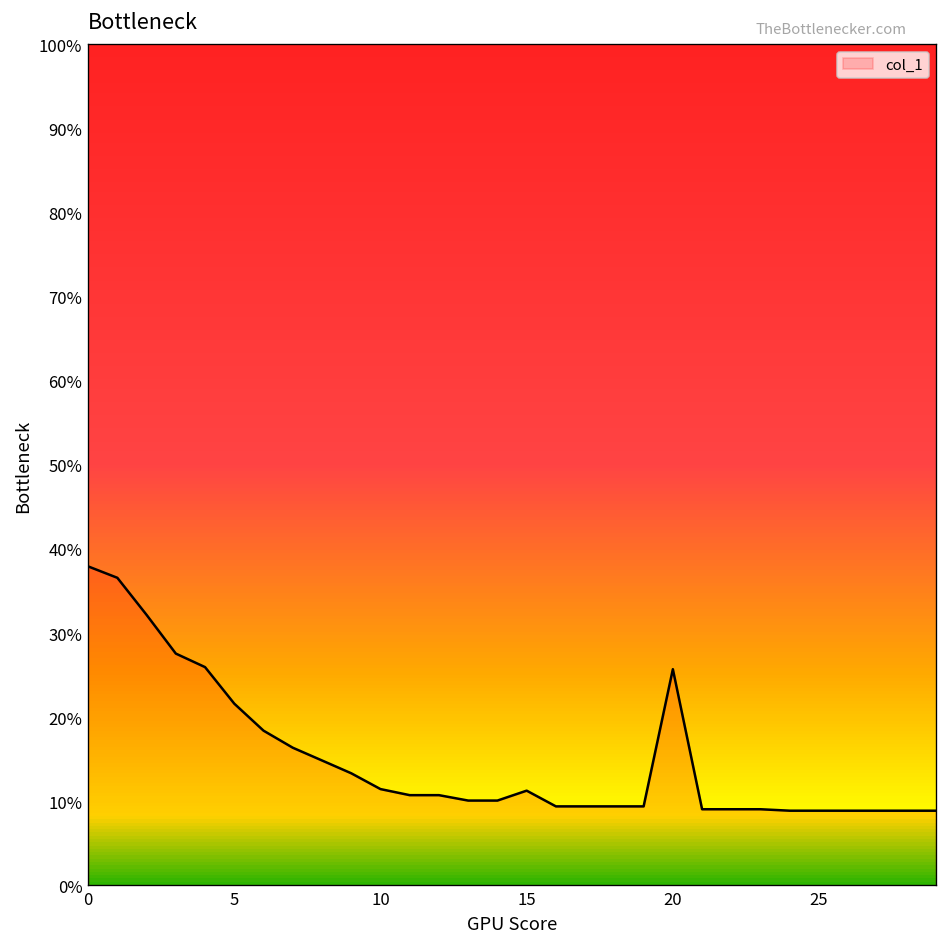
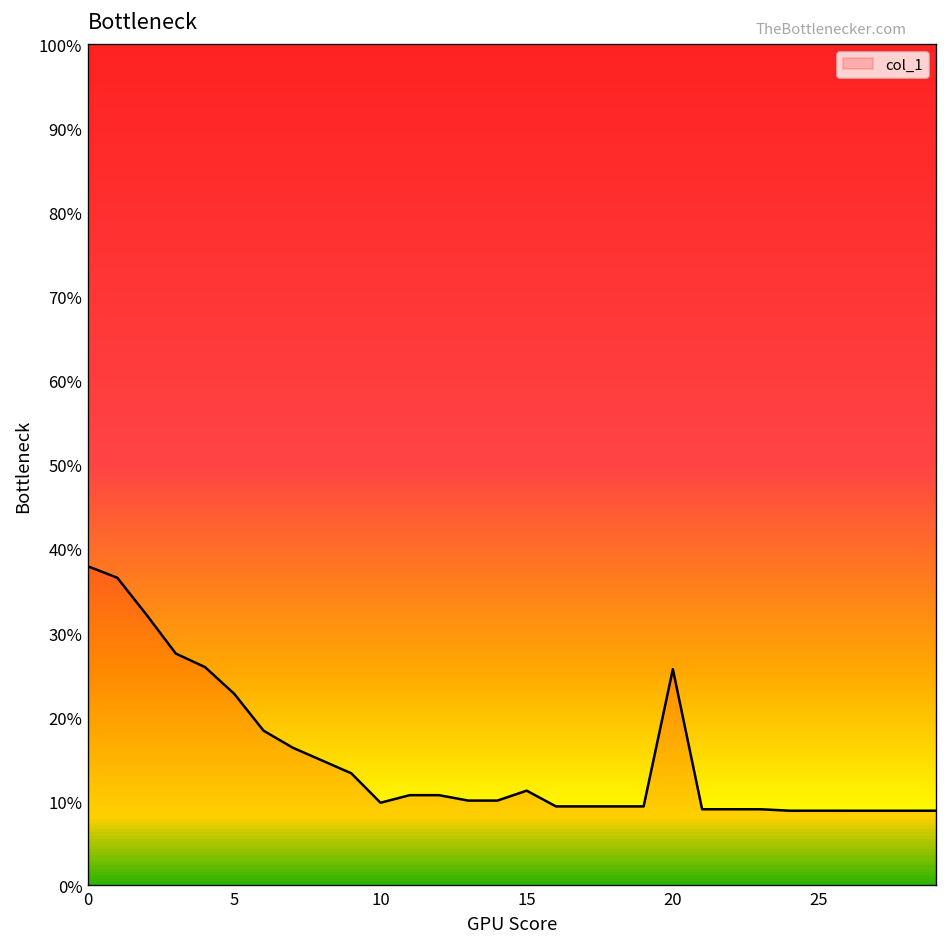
  {
    "0": "38%",
-   "5": "22%",
-   "10": "11%",
+   "5": "23%",
+   "10": "10%",
    "15": "11%",
    "20": "26%",
    "25": "9%"
  }
